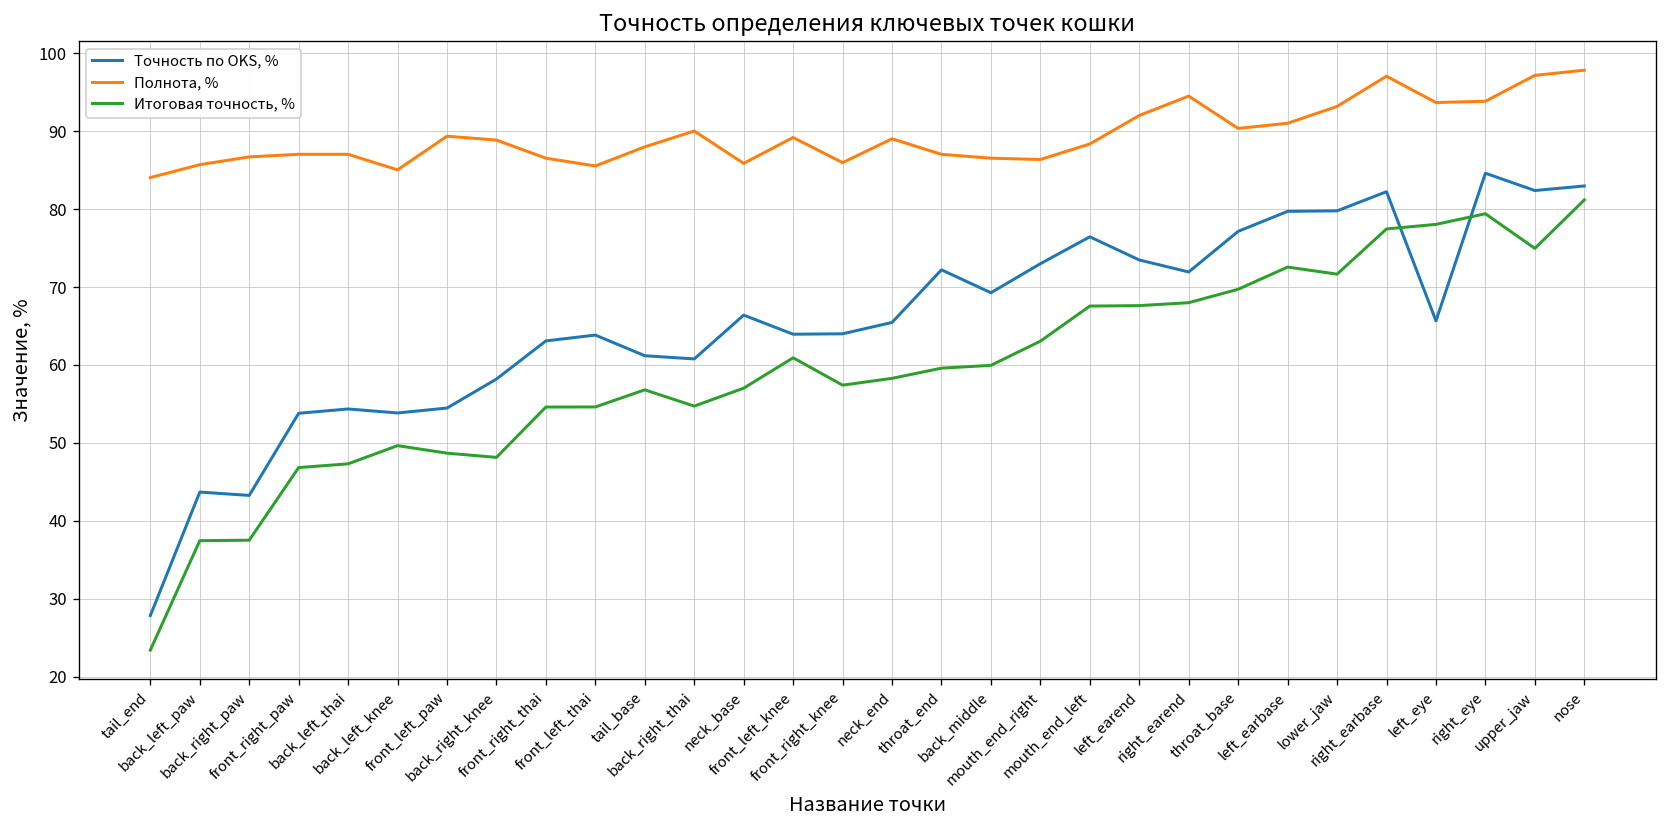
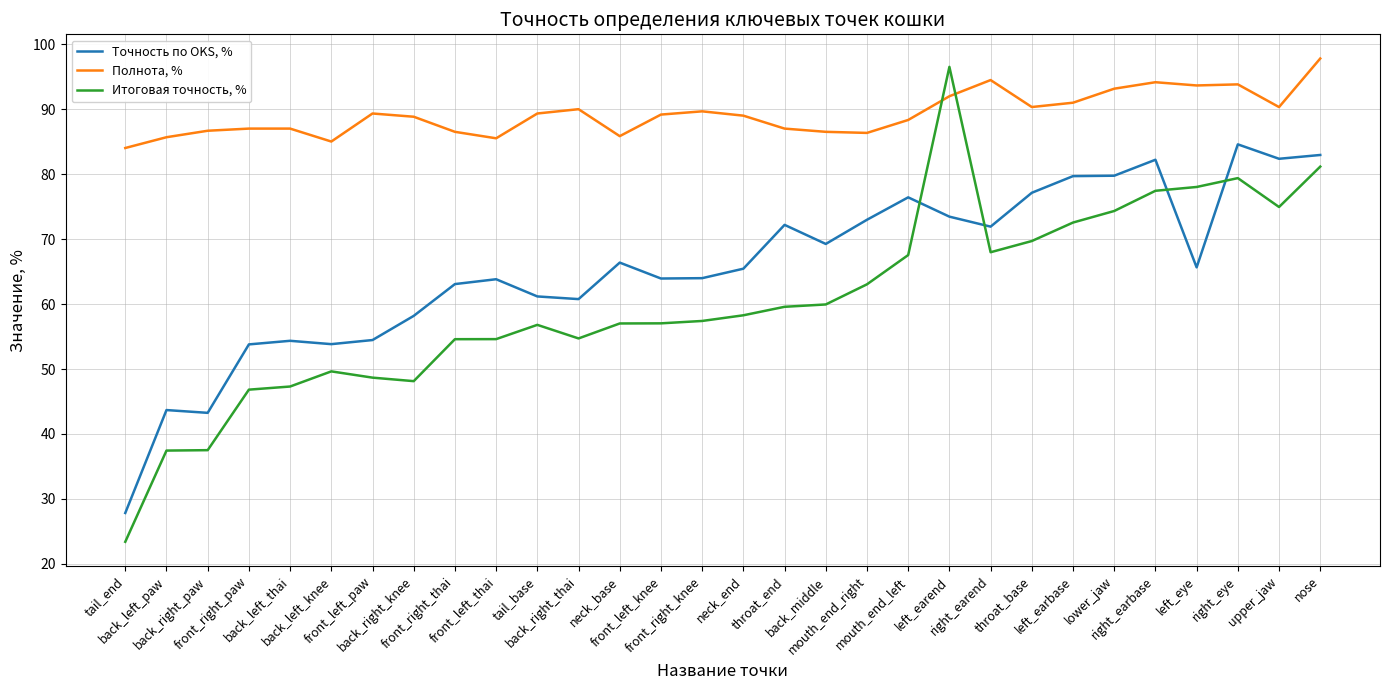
  {
    "Точность по OKS, %": {
      "tail_end": 28,
      "back_left_paw": 44,
      "back_right_paw": 43,
      "front_right_paw": 54,
      "back_left_thai": 54,
      "back_left_knee": 54,
      "front_left_paw": 54,
      "back_right_knee": 58,
      "front_right_thai": 63,
      "front_left_thai": 64,
      "tail_base": 61,
      "back_right_thai": 61,
      "neck_base": 66,
      "front_left_knee": 64,
      "front_right_knee": 64,
      "neck_end": 65,
      "throat_end": 72,
      "back_middle": 69,
      "mouth_end_right": 73,
      "mouth_end_left": 76,
      "left_earend": 73,
      "right_earend": 72,
      "throat_base": 77,
      "left_earbase": 80,
      "lower_jaw": 80,
      "right_earbase": 82,
      "left_eye": 66,
      "right_eye": 85,
      "upper_jaw": 82,
      "nose": 83
    },
    "Полнота, %": {
      "tail_end": 84,
      "back_left_paw": 86,
      "back_right_paw": 87,
      "front_right_paw": 87,
      "back_left_thai": 87,
      "back_left_knee": 85,
      "front_left_paw": 89,
      "back_right_knee": 89,
      "front_right_thai": 87,
      "front_left_thai": 86,
-     "tail_base": 88,
+     "tail_base": 89,
      "back_right_thai": 90,
      "neck_base": 86,
      "front_left_knee": 89,
-     "front_right_knee": 86,
+     "front_right_knee": 90,
      "neck_end": 89,
      "throat_end": 87,
      "back_middle": 87,
      "mouth_end_right": 86,
      "mouth_end_left": 88,
      "left_earend": 92,
      "right_earend": 95,
      "throat_base": 90,
      "left_earbase": 91,
      "lower_jaw": 93,
-     "right_earbase": 97,
+     "right_earbase": 94,
      "left_eye": 94,
      "right_eye": 94,
-     "upper_jaw": 97,
+     "upper_jaw": 90,
      "nose": 98
    },
    "Итоговая точность, %": {
      "tail_end": 23,
      "back_left_paw": 37,
      "back_right_paw": 38,
      "front_right_paw": 47,
      "back_left_thai": 47,
      "back_left_knee": 50,
      "front_left_paw": 49,
      "back_right_knee": 48,
      "front_right_thai": 55,
      "front_left_thai": 55,
      "tail_base": 57,
      "back_right_thai": 55,
      "neck_base": 57,
-     "front_left_knee": 61,
+     "front_left_knee": 57,
      "front_right_knee": 57,
      "neck_end": 58,
      "throat_end": 60,
      "back_middle": 60,
      "mouth_end_right": 63,
      "mouth_end_left": 68,
-     "left_earend": 68,
+     "left_earend": 97,
      "right_earend": 68,
      "throat_base": 70,
      "left_earbase": 73,
-     "lower_jaw": 72,
+     "lower_jaw": 74,
      "right_earbase": 77,
      "left_eye": 78,
      "right_eye": 79,
      "upper_jaw": 75,
      "nose": 81
    }
  }
